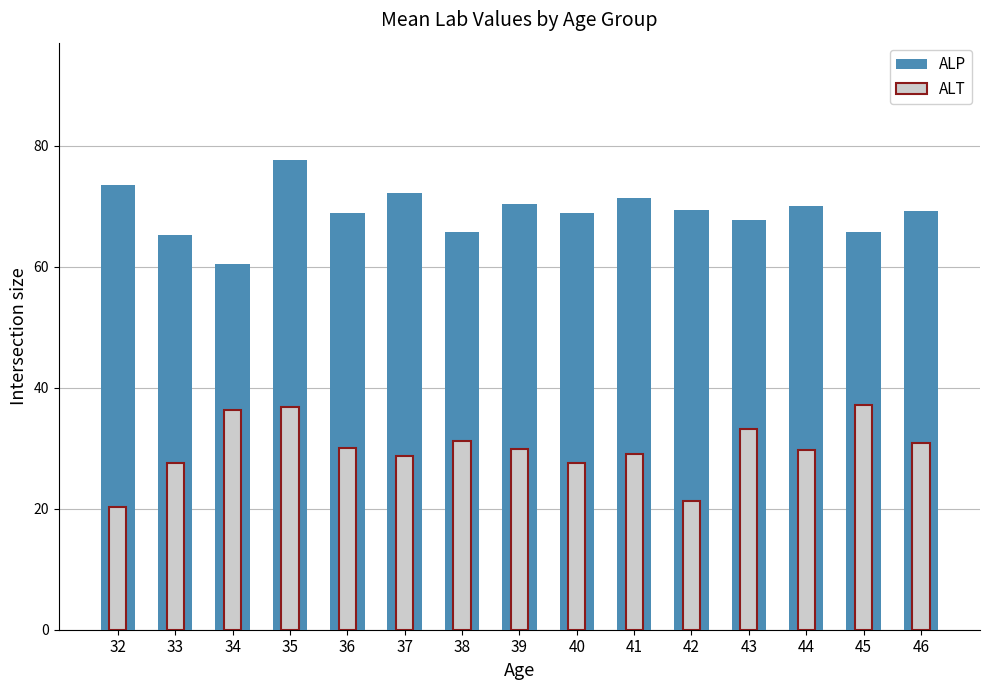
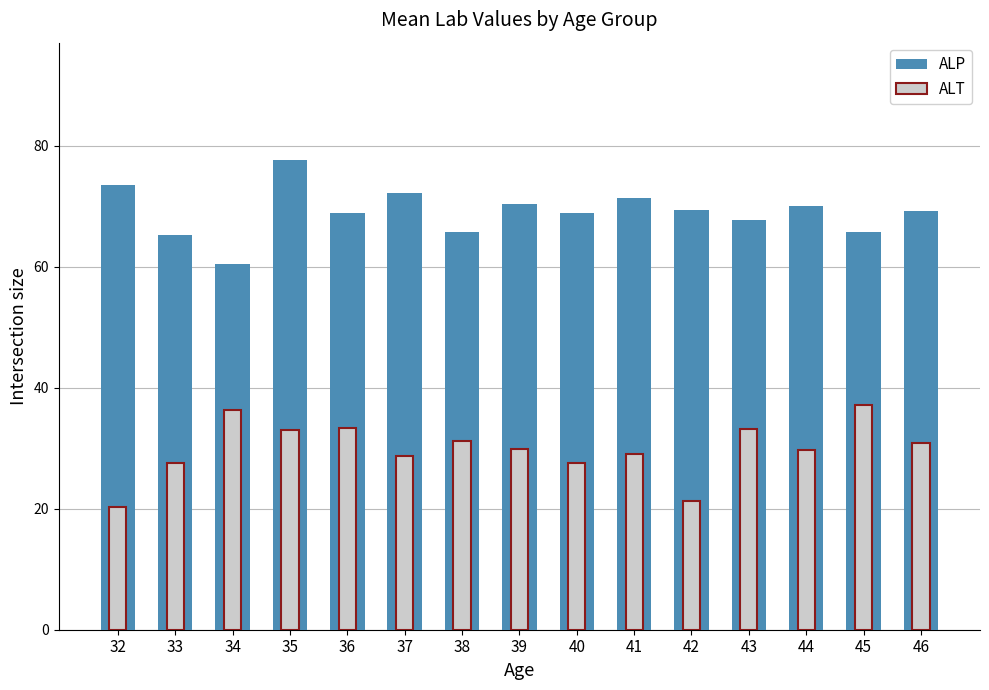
  {
    "ALP": {
      "32": 74,
      "33": 65,
      "34": 60,
      "35": 78,
      "36": 69,
      "37": 72,
      "38": 66,
      "39": 70,
      "40": 69,
      "41": 71,
      "42": 69,
      "43": 68,
      "44": 70,
      "45": 66,
      "46": 69
    },
    "ALT": {
-     "35": 37,
-     "36": 30
+     "35": 33,
+     "36": 33
    }
  }
